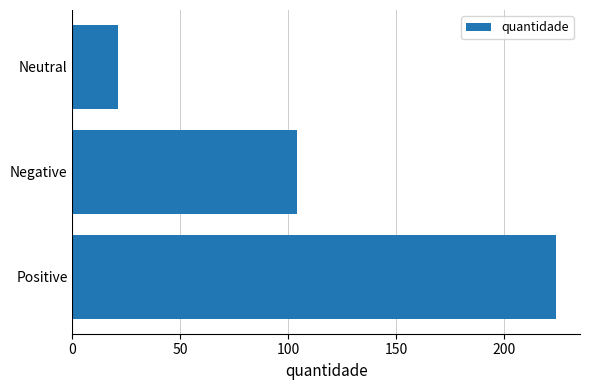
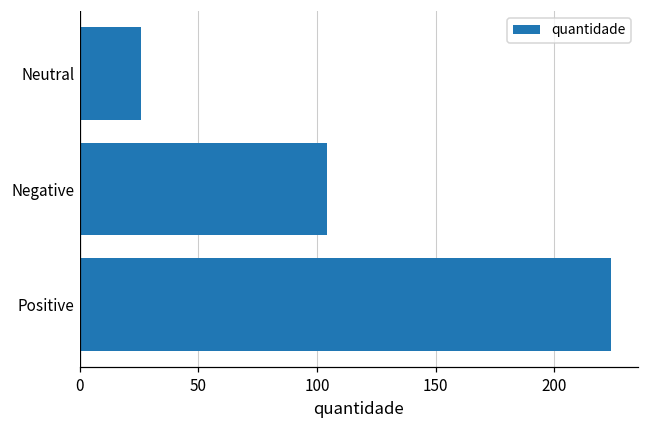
  {
-   "Neutral": 21,
+   "Neutral": 26,
    "Negative": 104,
    "Positive": 224
  }
